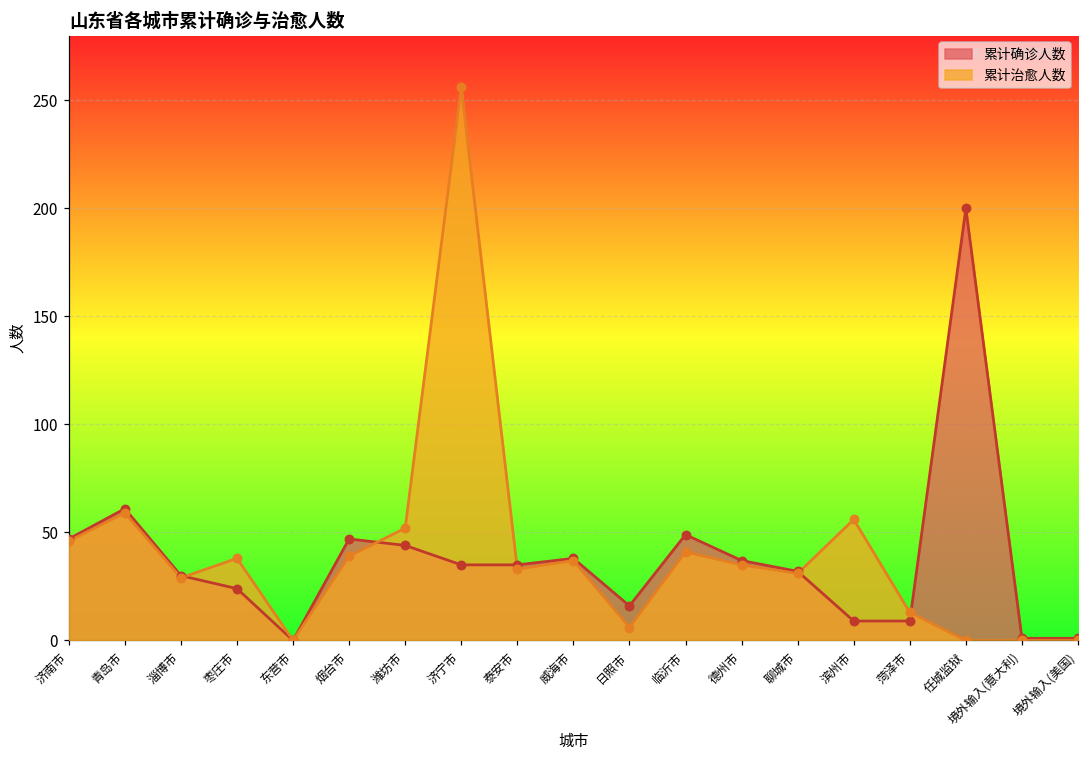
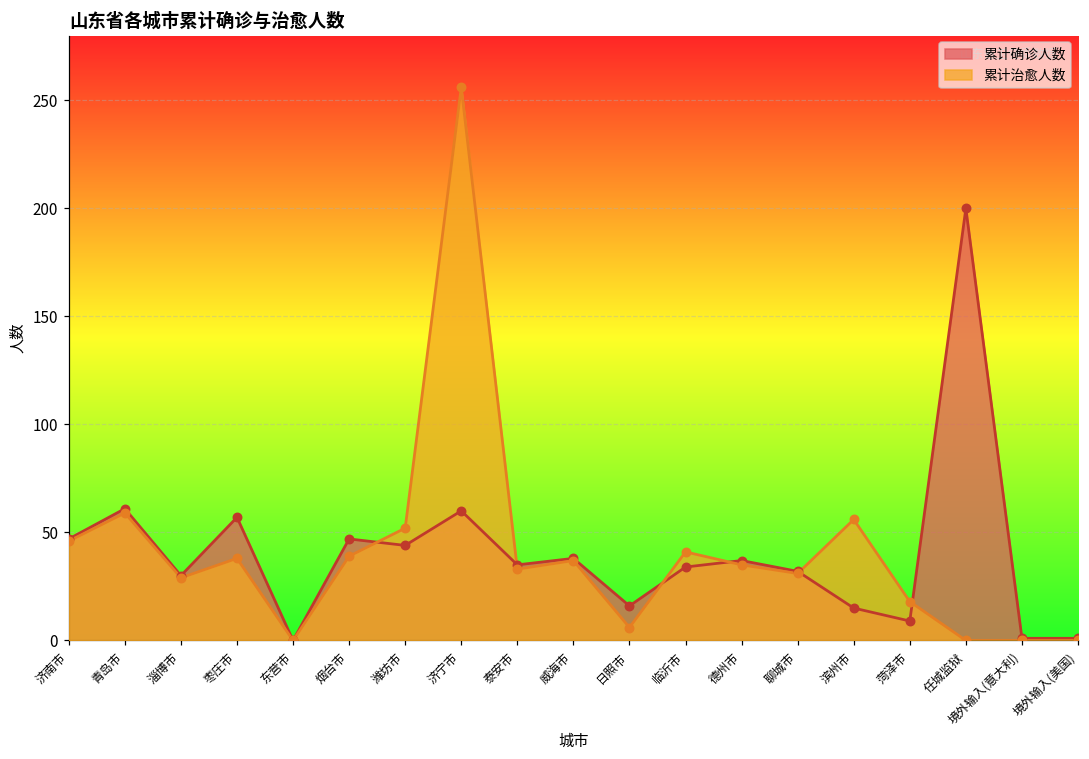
  {
    "累计确诊人数": {
      "青岛市": 61,
-     "枣庄市": 24,
+     "枣庄市": 57,
      "烟台市": 47,
      "潍坊市": 44,
-     "济宁市": 35,
+     "济宁市": 60,
      "泰安市": 35,
      "日照市": 16,
-     "临沂市": 49,
+     "临沂市": 34,
      "德州市": 37,
-     "滨州市": 9,
+     "滨州市": 15,
      "菏泽市": 9,
      "任城监狱": 200
    },
    "累计治愈人数": {
      "青岛市": 59,
      "枣庄市": 38,
      "烟台市": 39,
      "潍坊市": 52,
      "济宁市": 256,
      "泰安市": 33,
      "日照市": 6,
      "临沂市": 41,
      "德州市": 35,
      "滨州市": 56,
-     "菏泽市": 13,
+     "菏泽市": 18,
      "任城监狱": 0
    }
  }
